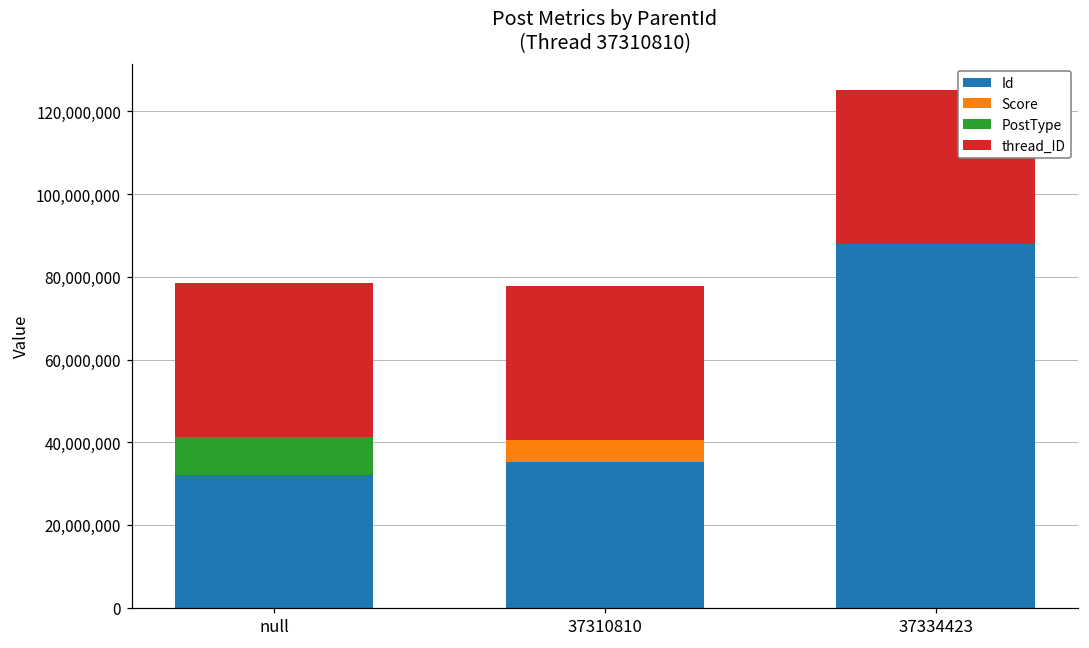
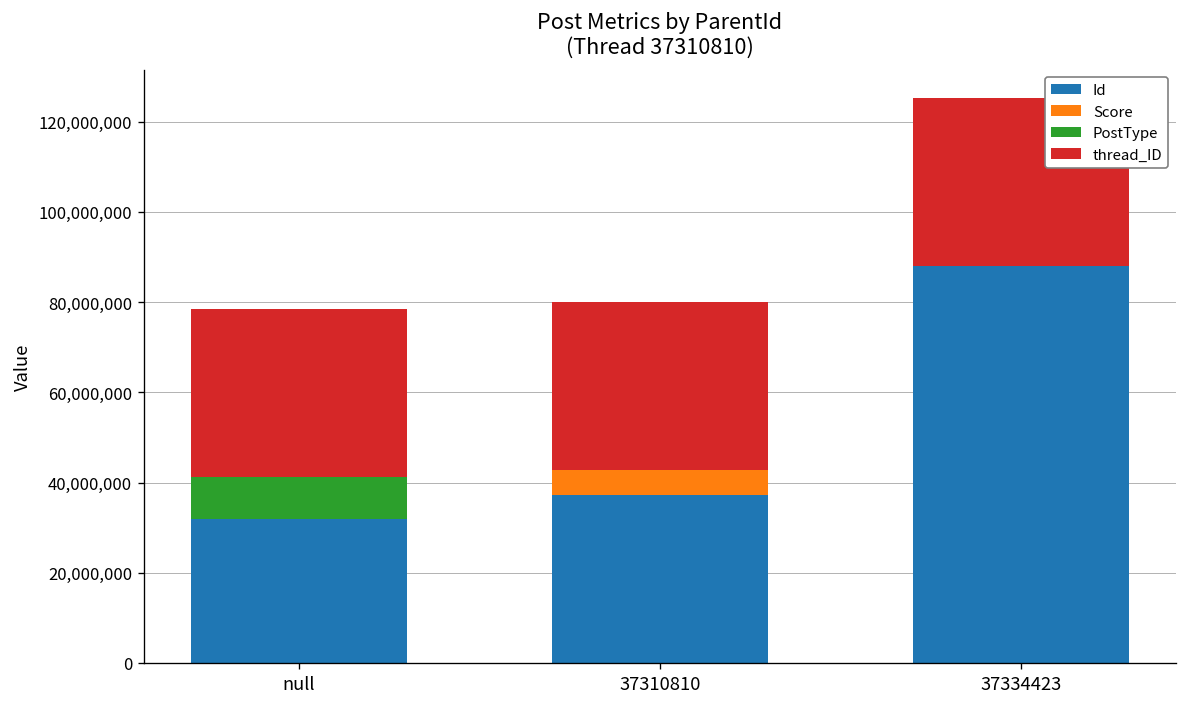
  {
    "Id": {
      "null": "32,000,000",
-     "37310810": "35,000,000",
+     "37310810": "37,000,000",
      "37334423": "88,000,000"
    },
    "Score": {
      "37310810": "5,000,000",
      "37334423": "0"
    },
    "PostType": {
      "null": "9,000,000"
    },
    "thread_ID": {
      "null": "37,000,000",
      "37310810": "37,000,000",
      "37334423": "37,000,000"
    }
  }
